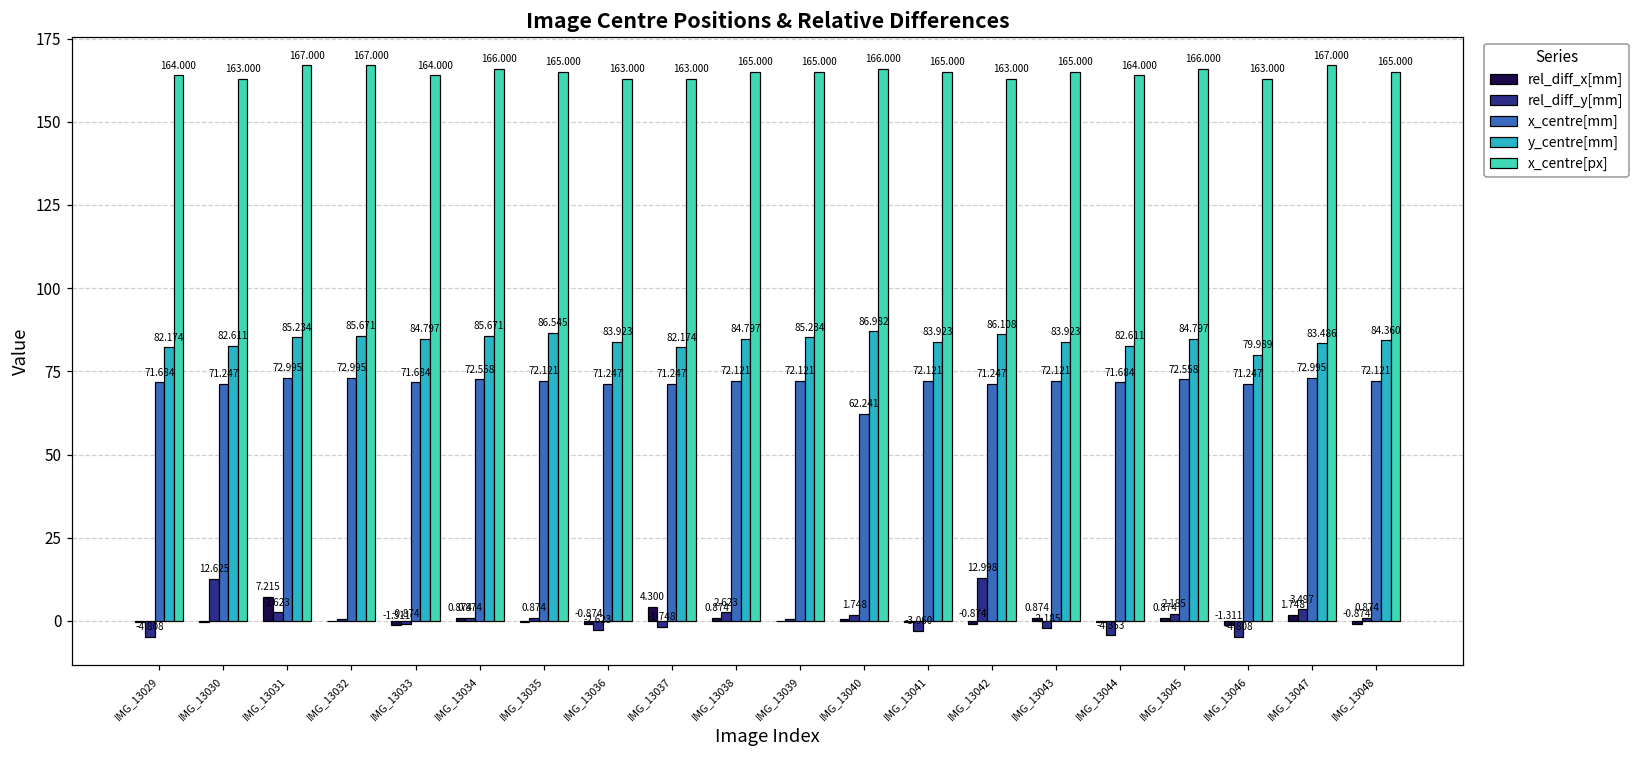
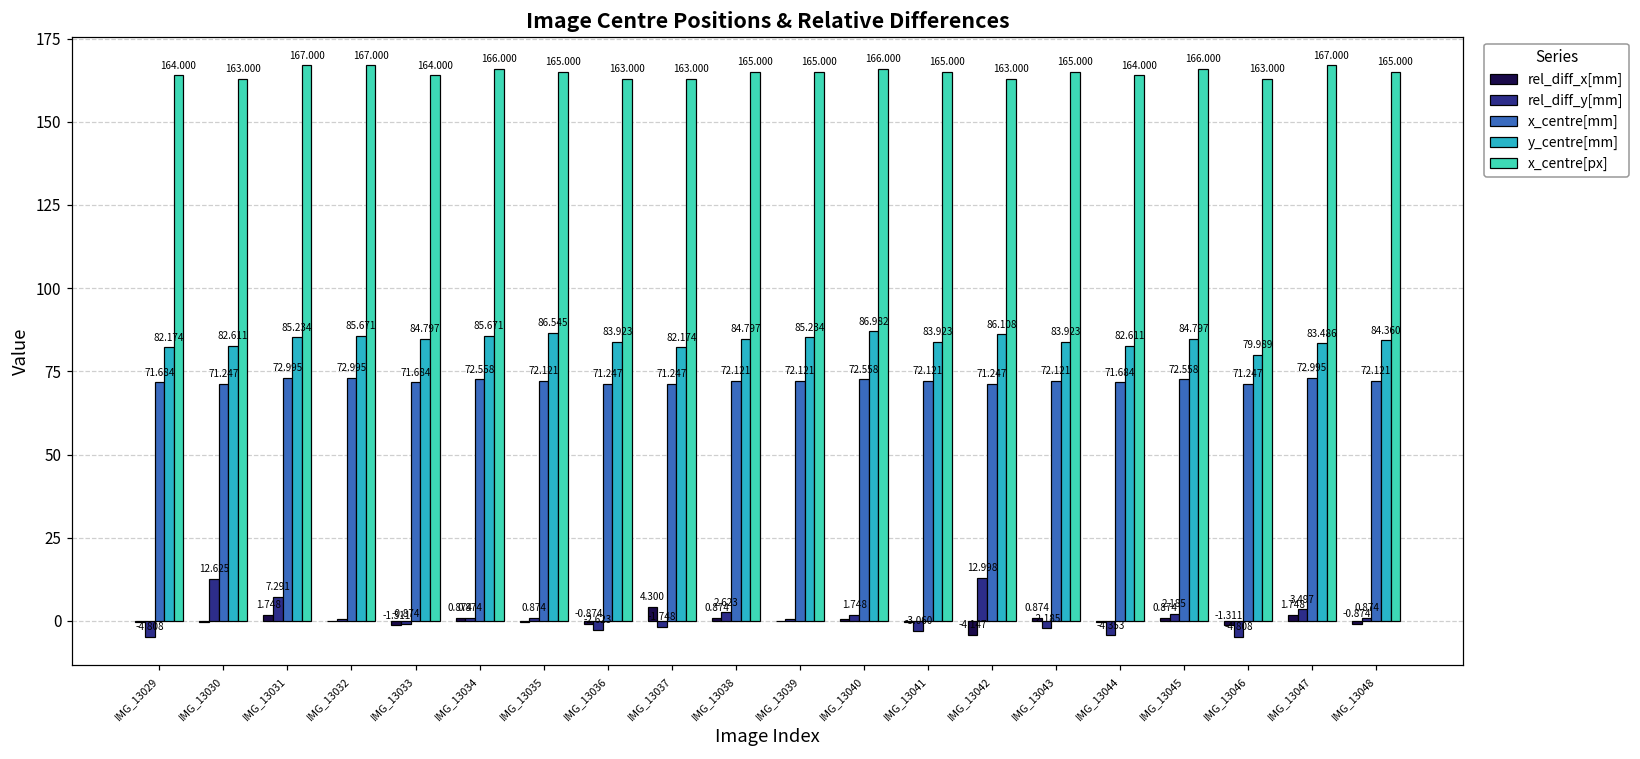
  {
    "rel_diff_x[mm]": {
-     "IMG_13031": 7.215,
+     "IMG_13031": 1.748,
      "IMG_13037": 4.300,
-     "IMG_13042": -0.874,
+     "IMG_13042": -4.147,
      "IMG_13043": 0.874,
      "IMG_13046": -1.311
    },
    "rel_diff_y[mm]": {
      "IMG_13029": -4.808,
      "IMG_13030": 12.625,
-     "IMG_13031": 2.623,
+     "IMG_13031": 7.291,
      "IMG_13035": 0.874,
      "IMG_13037": -1.748,
      "IMG_13040": 1.748,
      "IMG_13041": -3.060,
      "IMG_13042": 12.998,
      "IMG_13043": -2.185,
      "IMG_13044": -4.353,
      "IMG_13046": -4.808
    },
    "x_centre[mm]": {
      "IMG_13029": 71.684,
      "IMG_13030": 71.247,
      "IMG_13031": 72.995,
      "IMG_13032": 72.995,
      "IMG_13033": 71.684,
      "IMG_13034": 72.558,
      "IMG_13035": 72.121,
      "IMG_13036": 71.247,
      "IMG_13037": 71.247,
      "IMG_13038": 72.121,
      "IMG_13039": 72.121,
-     "IMG_13040": 62.241,
+     "IMG_13040": 72.558,
      "IMG_13041": 72.121,
      "IMG_13042": 71.247,
      "IMG_13043": 72.121,
      "IMG_13044": 71.684,
      "IMG_13045": 72.558,
      "IMG_13046": 71.247,
      "IMG_13047": 72.995,
      "IMG_13048": 72.121
    }
  }
